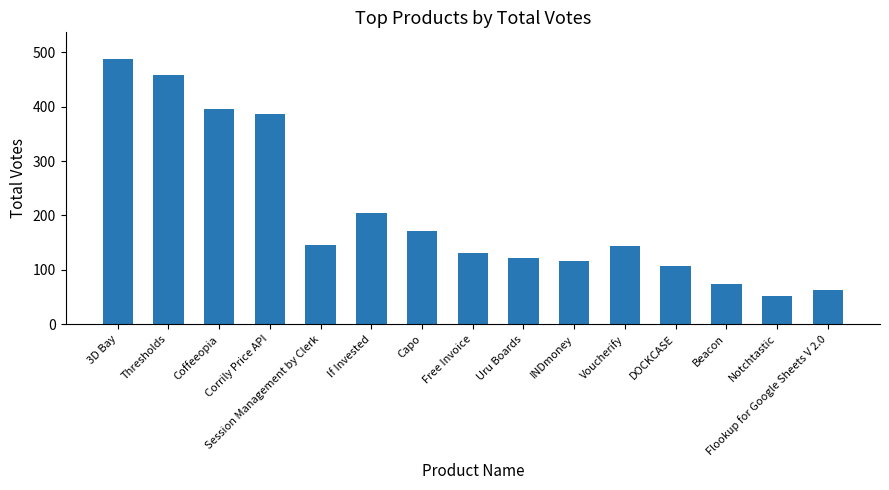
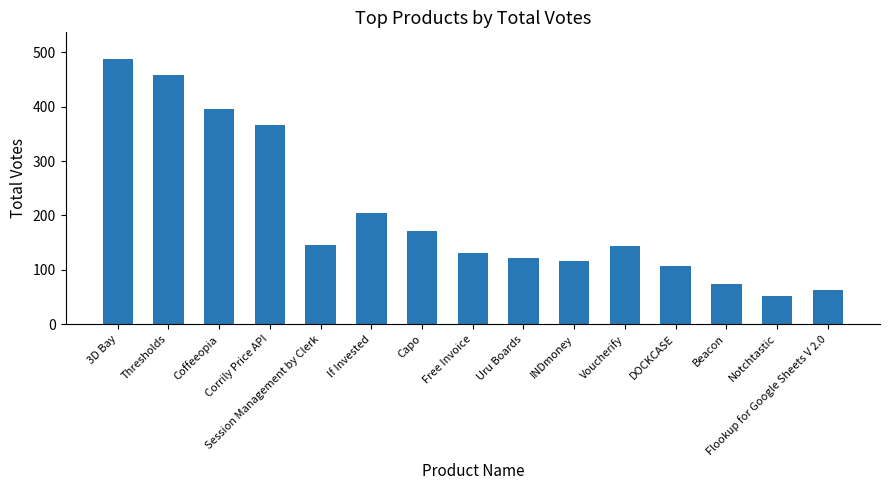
  {
    "3D Bay": 490,
    "Thresholds": 460,
    "Coffeeopia": 400,
-   "Corrily Price API": 390,
+   "Corrily Price API": 370,
    "Session Management by Clerk": 150,
    "If Invested": 200,
    "Capo": 170,
    "Free Invoice": 130,
    "Uru Boards": 120,
    "INDmoney": 120,
    "Voucherify": 140,
    "DOCKCASE": 110,
    "Beacon": 70,
    "Notchtastic": 50,
    "Flookup for Google Sheets V 2.0": 60
  }
